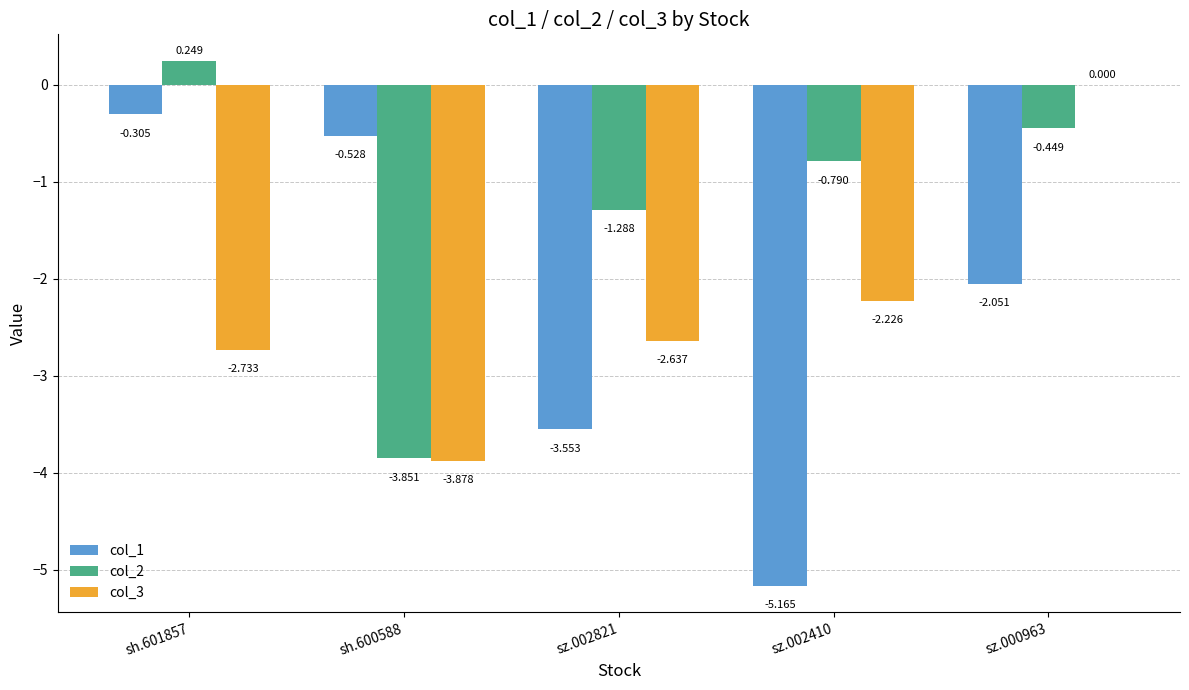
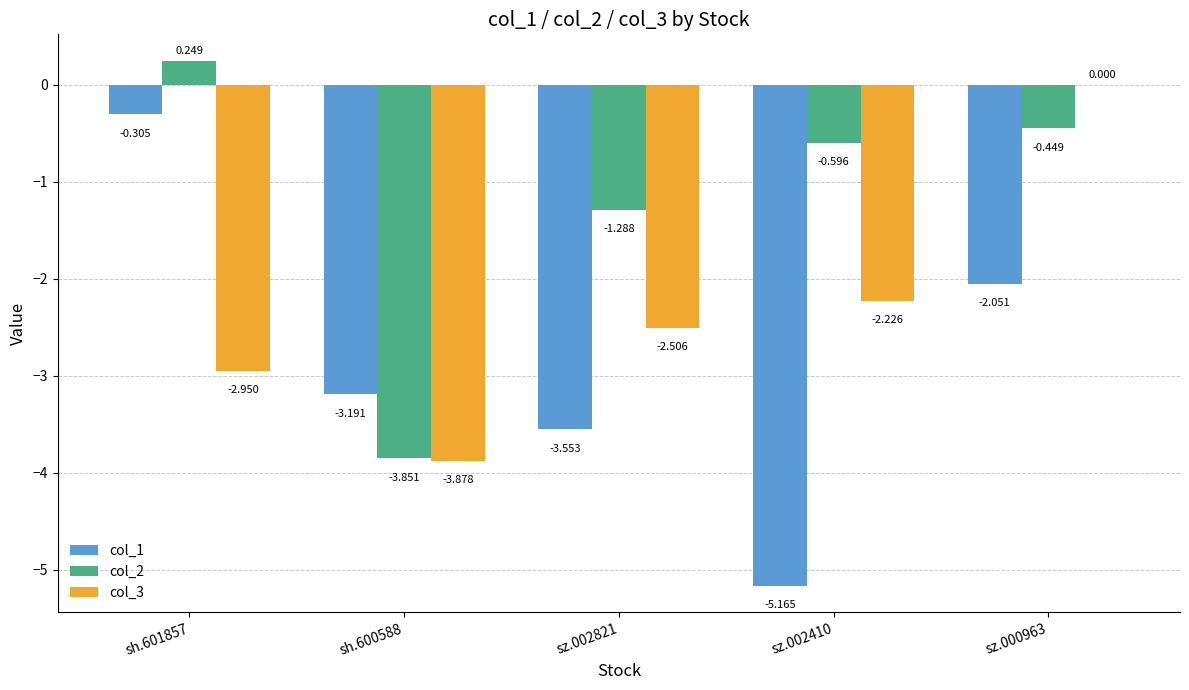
  {
    "col_1": {
      "sh.601857": -0.305,
-     "sh.600588": -0.528,
+     "sh.600588": -3.191,
      "sz.002821": -3.553,
      "sz.002410": -5.165,
      "sz.000963": -2.051
    },
    "col_2": {
      "sh.601857": 0.249,
      "sh.600588": -3.851,
      "sz.002821": -1.288,
-     "sz.002410": -0.790,
+     "sz.002410": -0.596,
      "sz.000963": -0.449
    },
    "col_3": {
-     "sh.601857": -2.733,
+     "sh.601857": -2.950,
      "sh.600588": -3.878,
-     "sz.002821": -2.637,
+     "sz.002821": -2.506,
      "sz.002410": -2.226,
      "sz.000963": 0.000
    }
  }
